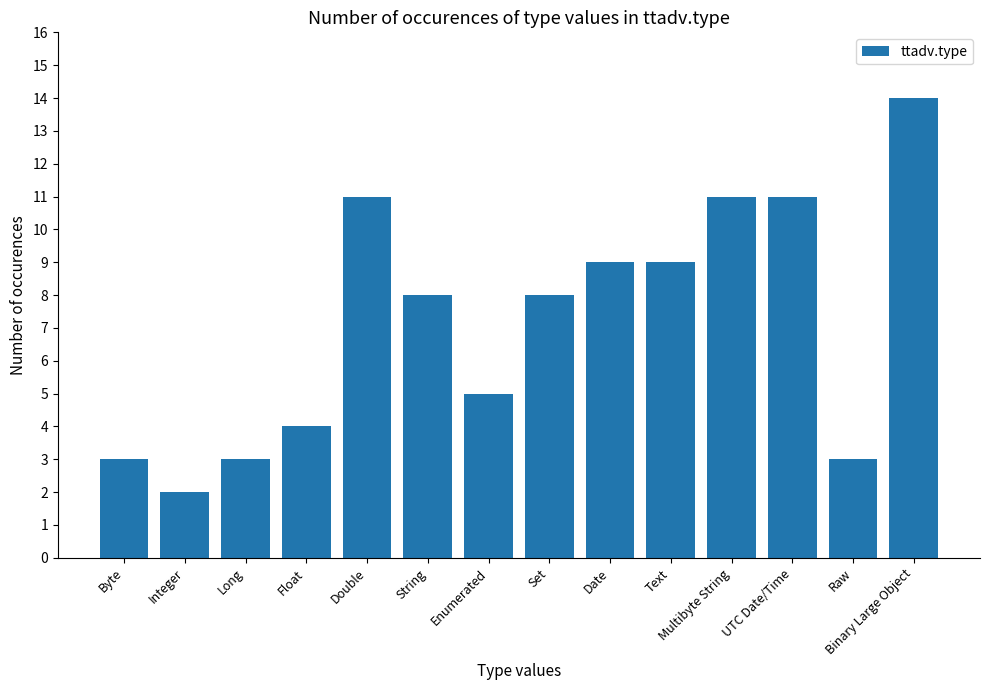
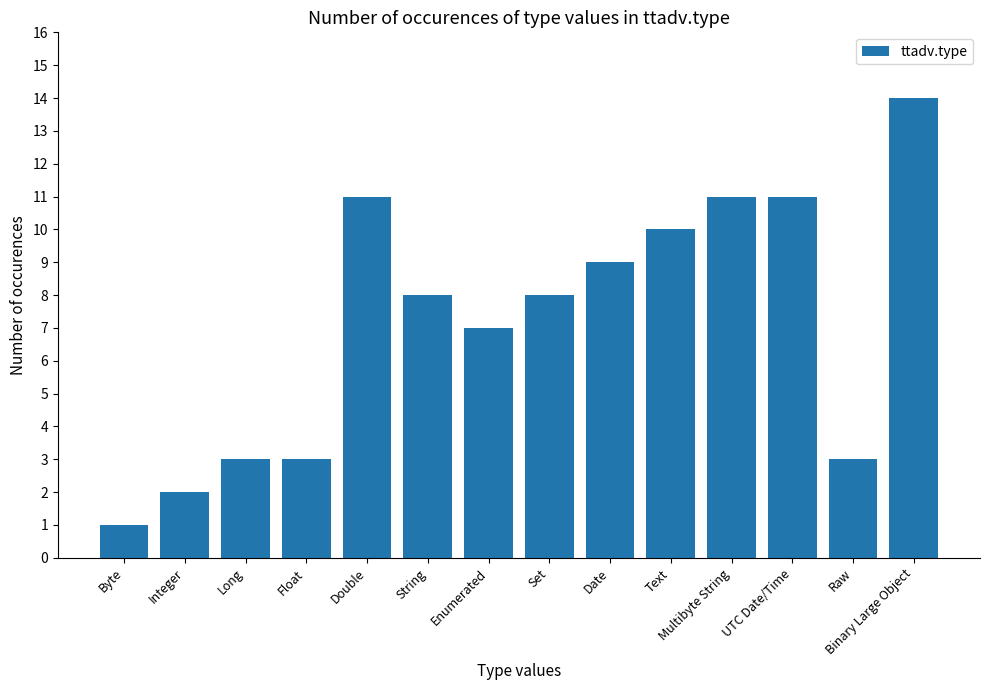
  {
-   "Byte": 3,
+   "Byte": 1,
    "Integer": 2,
    "Long": 3,
-   "Float": 4,
+   "Float": 3,
    "Double": 11,
    "String": 8,
-   "Enumerated": 5,
+   "Enumerated": 7,
    "Set": 8,
    "Date": 9,
-   "Text": 9,
+   "Text": 10,
    "Multibyte String": 11,
    "UTC Date/Time": 11,
    "Raw": 3,
    "Binary Large Object": 14
  }
